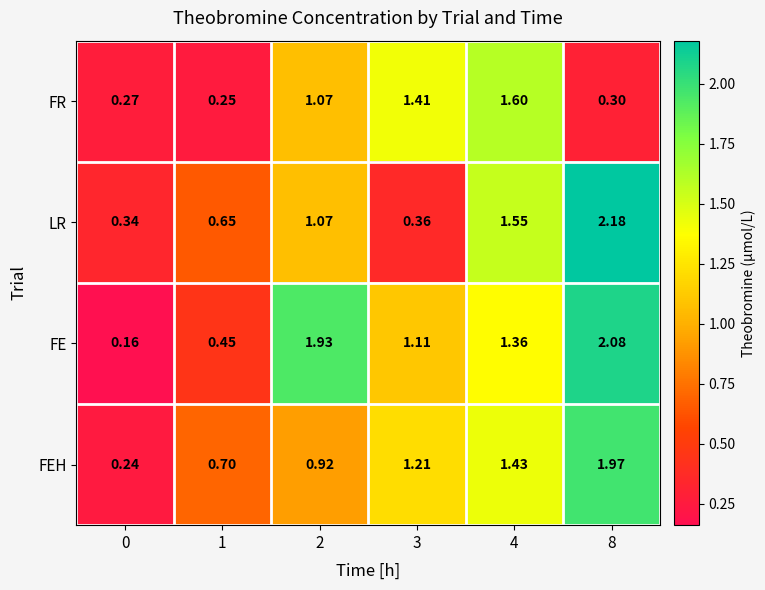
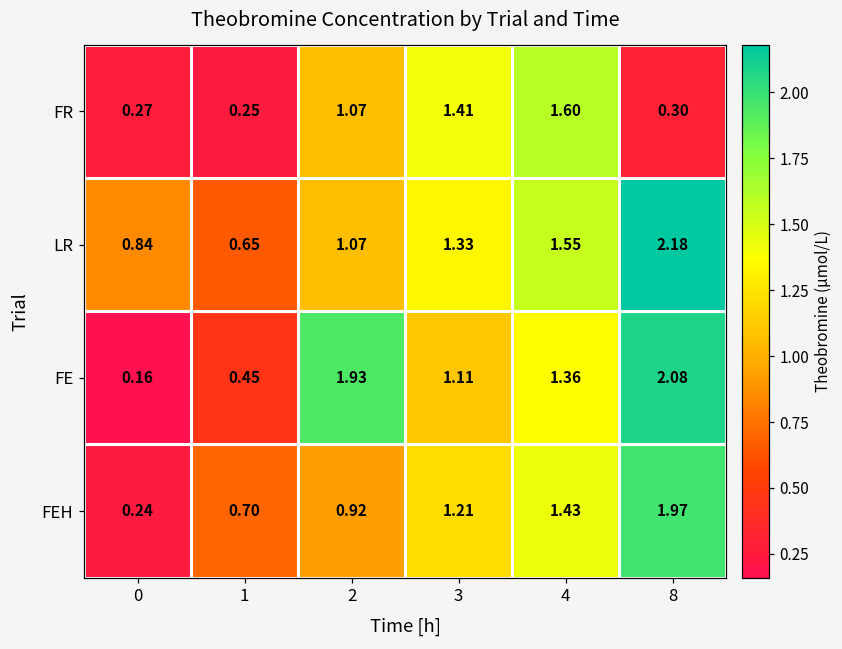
  {
    "FR": {
      "0": 0.27,
      "1": 0.25,
      "2": 1.07,
      "3": 1.41,
      "4": 1.60,
      "8": 0.30
    },
    "LR": {
-     "0": 0.34,
+     "0": 0.84,
      "1": 0.65,
      "2": 1.07,
-     "3": 0.36,
+     "3": 1.33,
      "4": 1.55,
      "8": 2.18
    },
    "FE": {
      "0": 0.16,
      "1": 0.45,
      "2": 1.93,
      "3": 1.11,
      "4": 1.36,
      "8": 2.08
    },
    "FEH": {
      "0": 0.24,
      "1": 0.70,
      "2": 0.92,
      "3": 1.21,
      "4": 1.43,
      "8": 1.97
    }
  }
